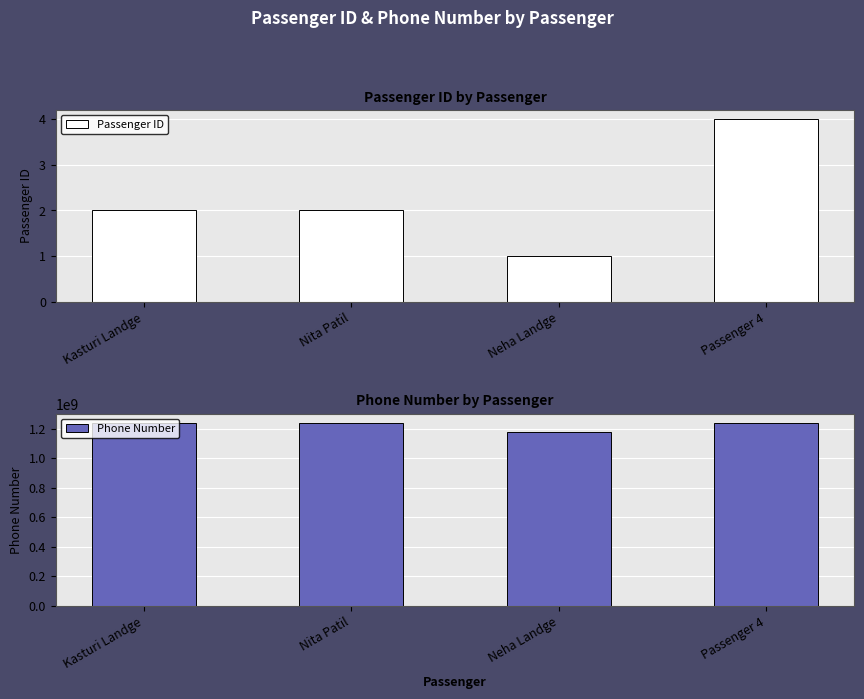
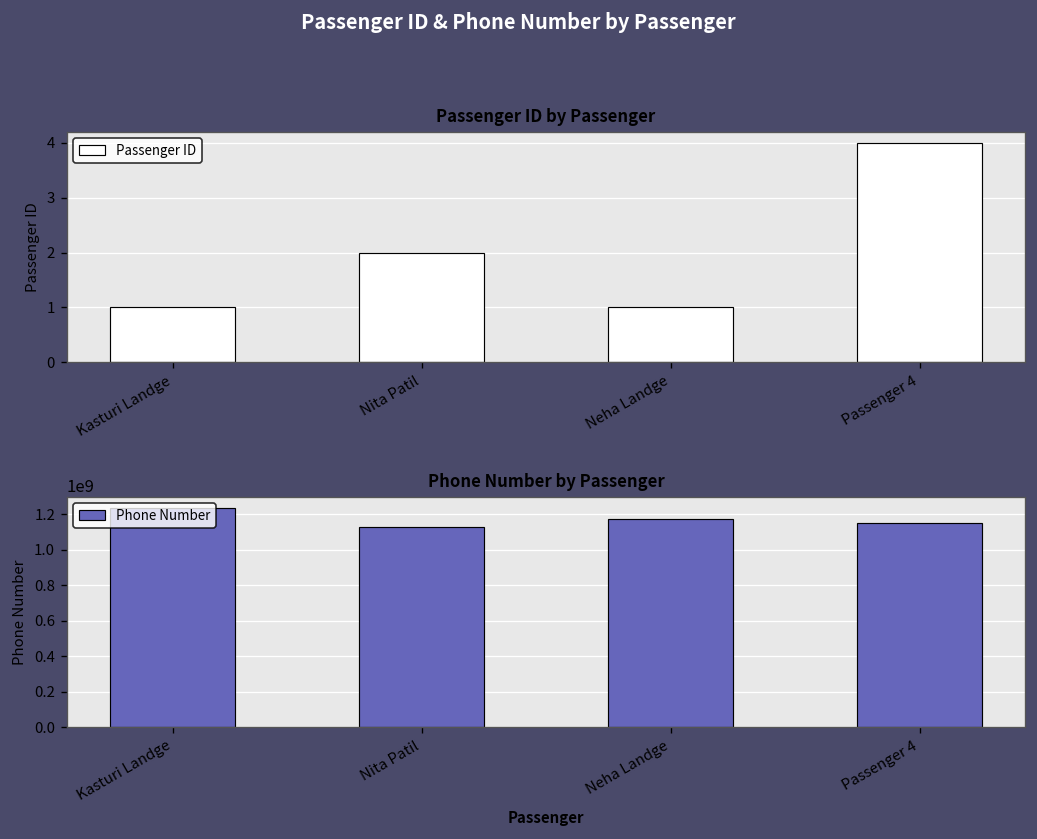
  {
    "Passenger ID by Passenger": {
-     "Kasturi Landge": 2,
+     "Kasturi Landge": 1,
      "Nita Patil": 2,
      "Neha Landge": 1,
      "Passenger 4": 4
    },
    "Phone Number by Passenger": {
-     "Nita Patil": 1230000000,
+     "Nita Patil": 1130000000,
      "Neha Landge": 1170000000,
-     "Passenger 4": 1230000000
+     "Passenger 4": 1150000000
    }
  }
